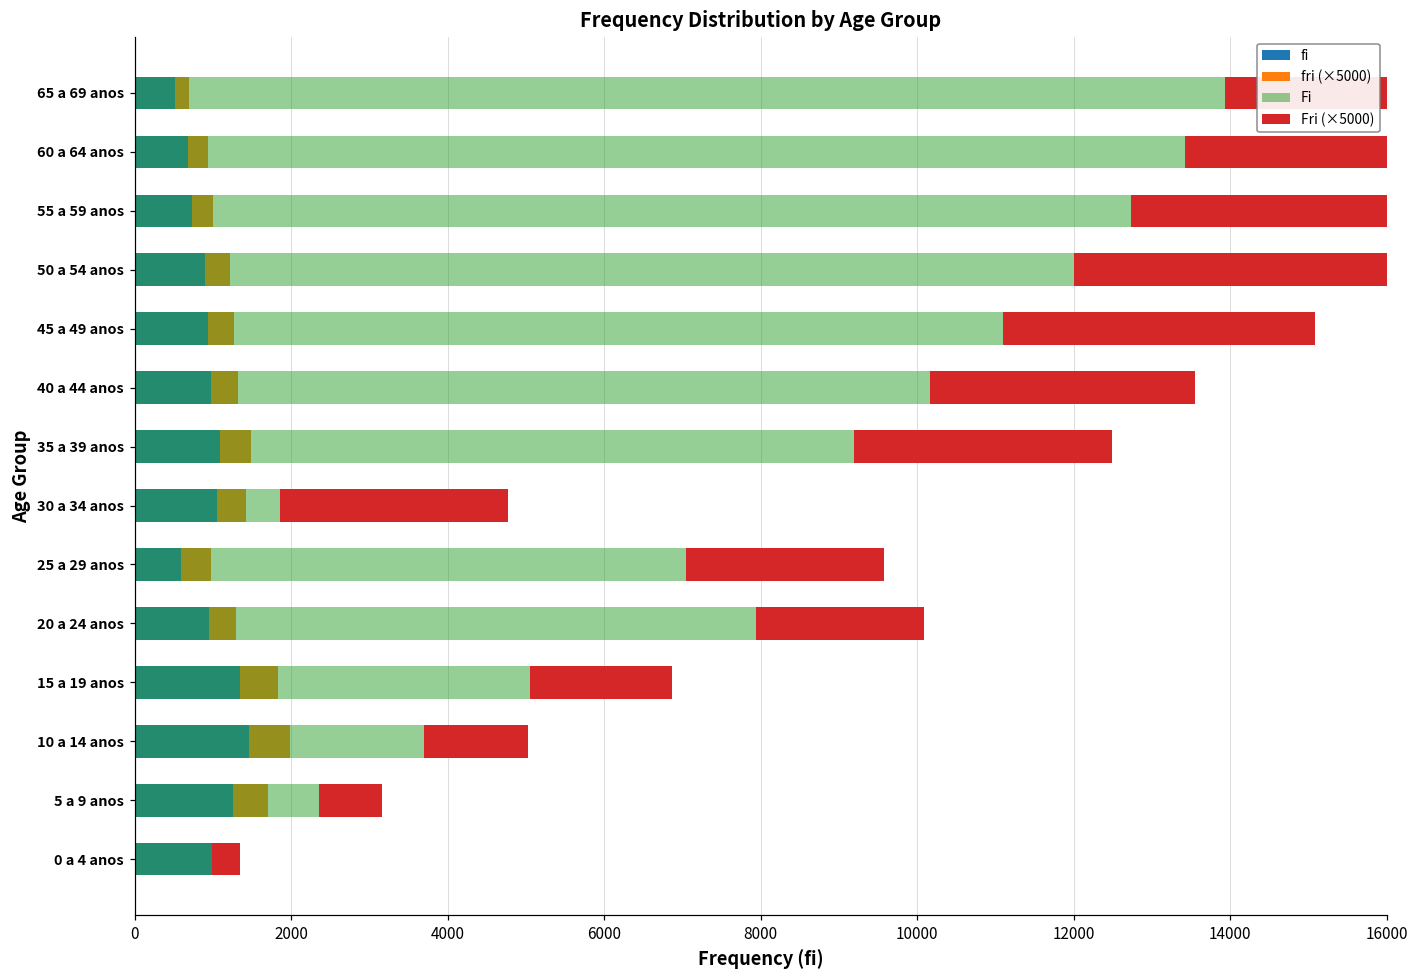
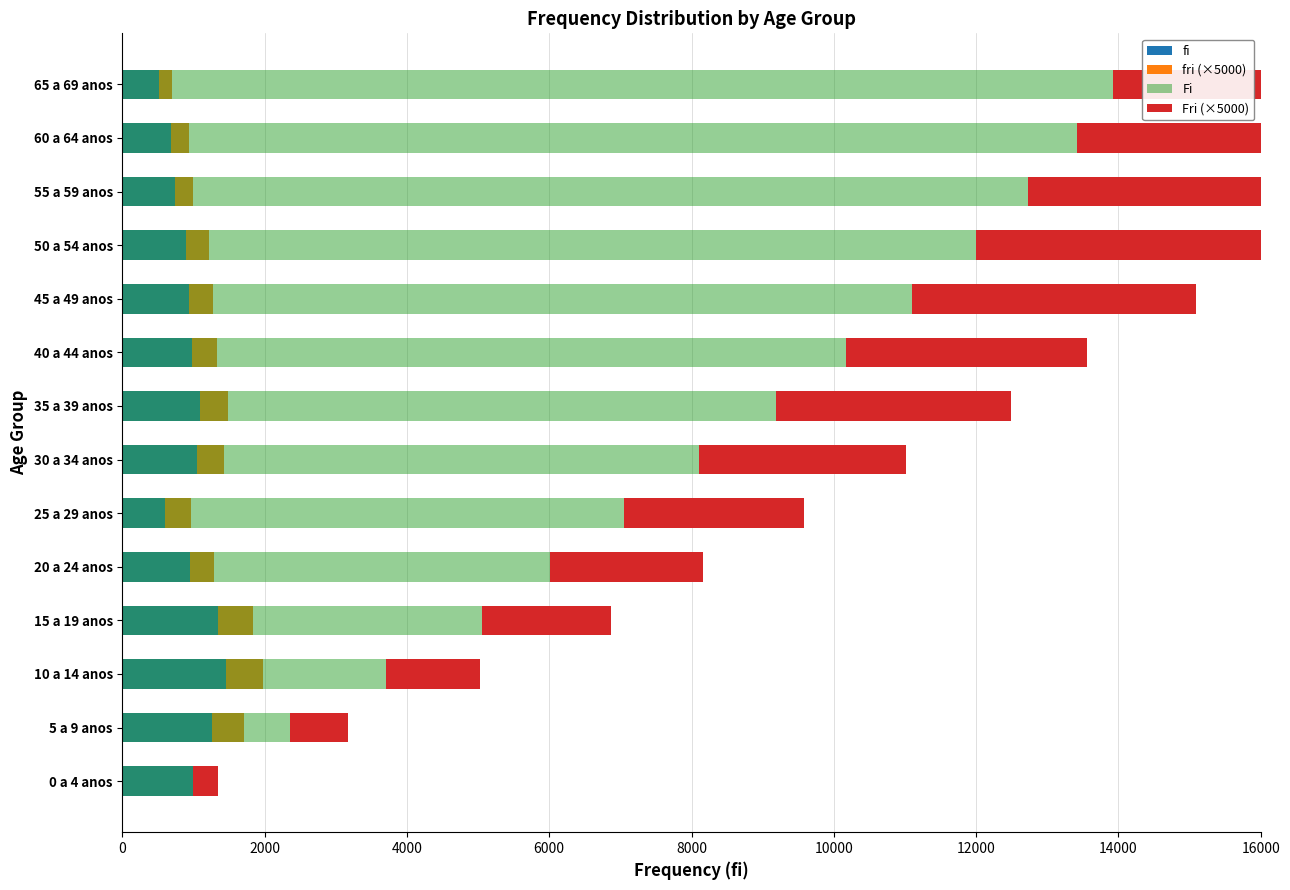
  {
    "fi": {
      "0 a 4 anos": 1000
    },
    "fri (×5000)": {
      "0 a 4 anos": 400
    },
    "Fi": {
      "65 a 69 anos": 13900,
      "60 a 64 anos": 13400,
      "55 a 59 anos": 12700,
      "50 a 54 anos": 12000,
      "45 a 49 anos": 11100,
      "40 a 44 anos": 10200,
      "35 a 39 anos": 9200,
-     "30 a 34 anos": 1900,
+     "30 a 34 anos": 8100,
      "25 a 29 anos": 7100,
-     "20 a 24 anos": 7900,
+     "20 a 24 anos": 6000,
      "15 a 19 anos": 5100,
      "10 a 14 anos": 3700,
      "5 a 9 anos": 2400,
      "0 a 4 anos": 1000
    },
    "Fri (×5000)": {
      "45 a 49 anos": 4000,
      "40 a 44 anos": 3400,
      "35 a 39 anos": 3300,
      "30 a 34 anos": 2900,
      "25 a 29 anos": 2500,
      "20 a 24 anos": 2200,
      "15 a 19 anos": 1800,
      "10 a 14 anos": 1300,
      "5 a 9 anos": 800,
      "0 a 4 anos": 400
    }
  }
